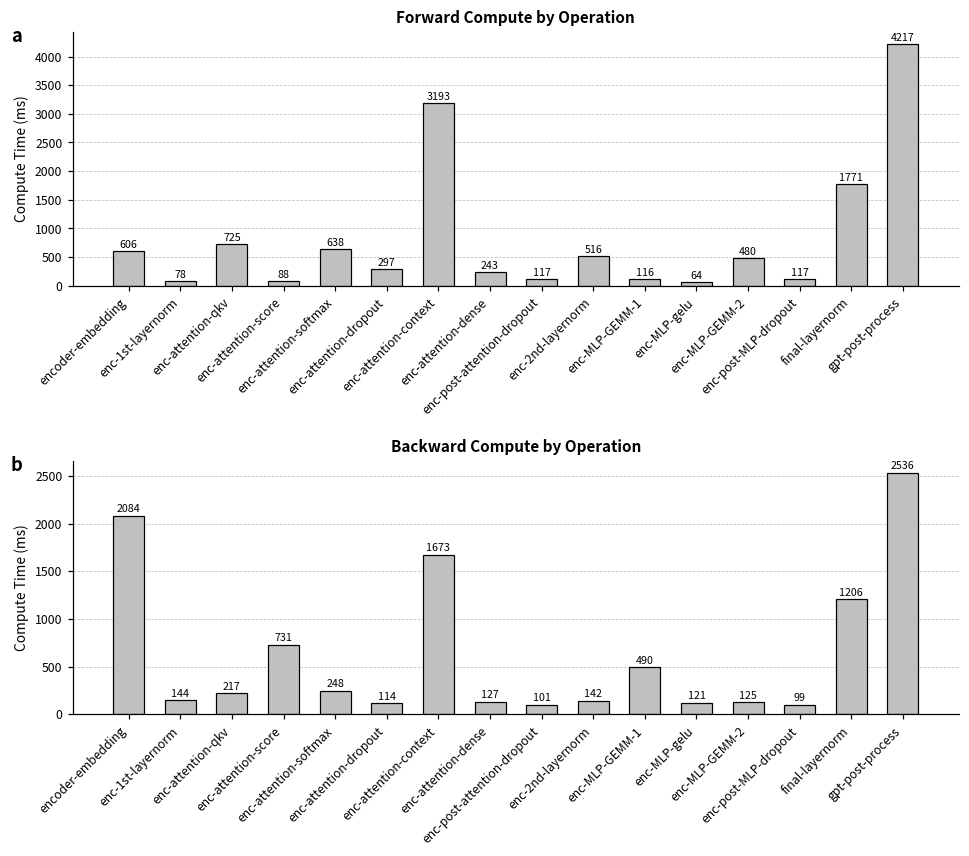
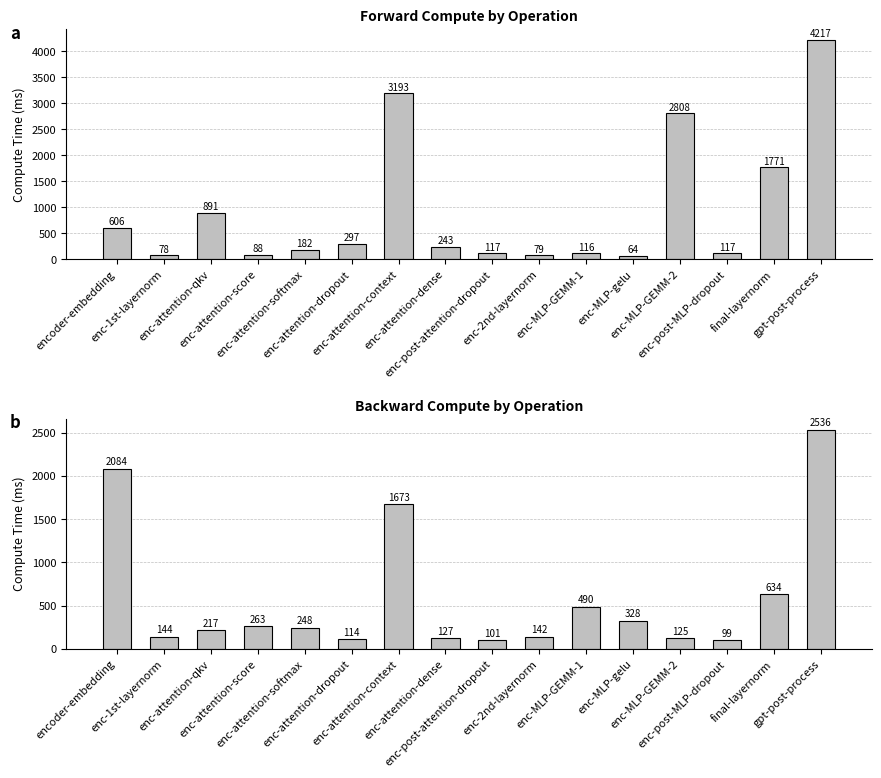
  {
    "Forward Compute by Operation": {
      "encoder-embedding": 606,
      "enc-1st-layernorm": 78,
-     "enc-attention-qkv": 725,
+     "enc-attention-qkv": 891,
      "enc-attention-score": 88,
-     "enc-attention-softmax": 638,
+     "enc-attention-softmax": 182,
      "enc-attention-dropout": 297,
      "enc-attention-context": 3193,
      "enc-attention-dense": 243,
      "enc-post-attention-dropout": 117,
-     "enc-2nd-layernorm": 516,
+     "enc-2nd-layernorm": 79,
      "enc-MLP-GEMM-1": 116,
      "enc-MLP-gelu": 64,
-     "enc-MLP-GEMM-2": 480,
+     "enc-MLP-GEMM-2": 2808,
      "enc-post-MLP-dropout": 117,
      "final-layernorm": 1771,
      "gpt-post-process": 4217
    },
    "Backward Compute by Operation": {
      "encoder-embedding": 2084,
      "enc-1st-layernorm": 144,
      "enc-attention-qkv": 217,
-     "enc-attention-score": 731,
+     "enc-attention-score": 263,
      "enc-attention-softmax": 248,
      "enc-attention-dropout": 114,
      "enc-attention-context": 1673,
      "enc-attention-dense": 127,
      "enc-post-attention-dropout": 101,
      "enc-2nd-layernorm": 142,
      "enc-MLP-GEMM-1": 490,
-     "enc-MLP-gelu": 121,
+     "enc-MLP-gelu": 328,
      "enc-MLP-GEMM-2": 125,
      "enc-post-MLP-dropout": 99,
-     "final-layernorm": 1206,
+     "final-layernorm": 634,
      "gpt-post-process": 2536
    }
  }
